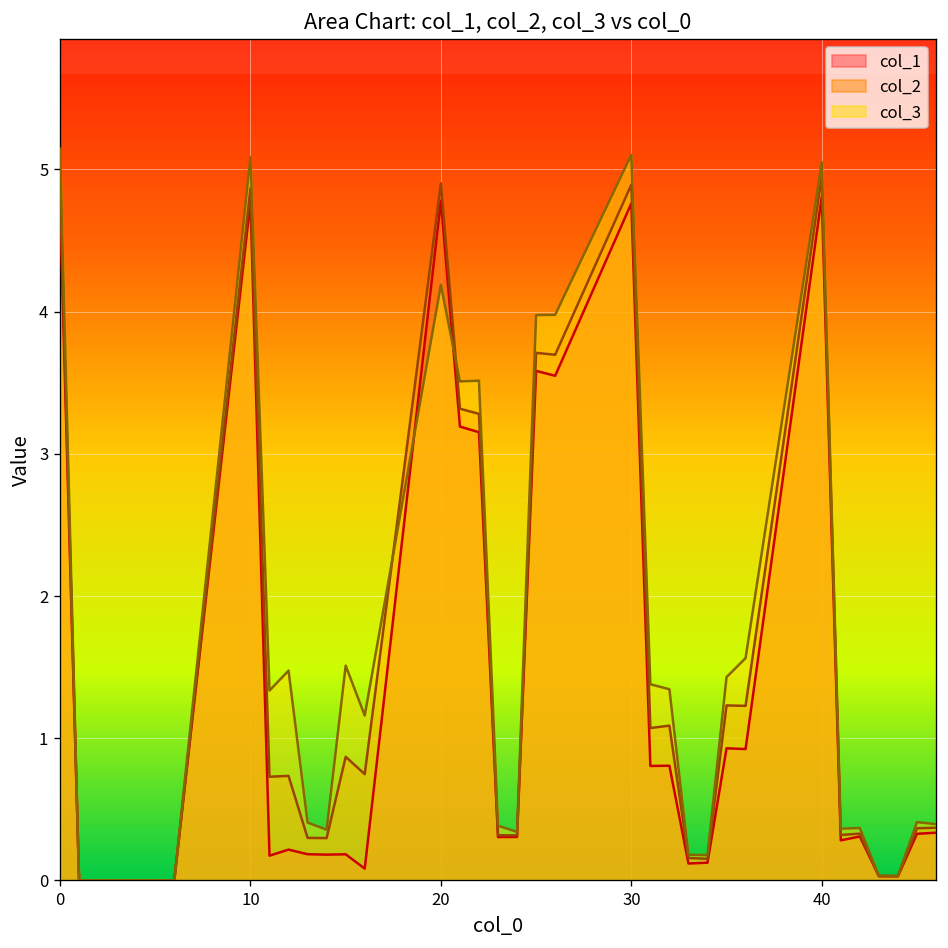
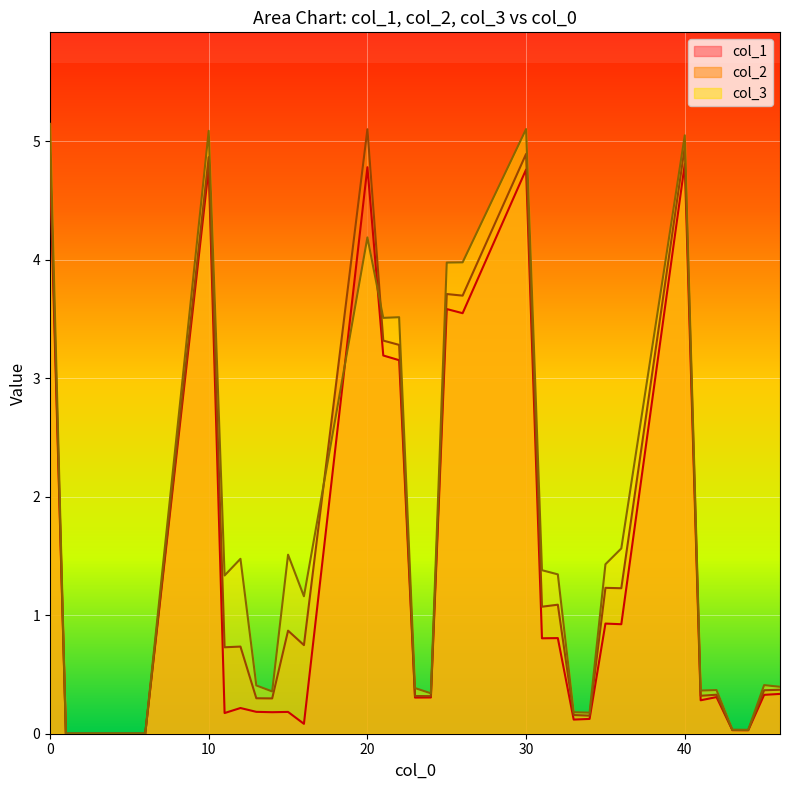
  {
    "col_1": {
      "0": 4.75,
      "10": 4.77,
      "20": 4.78,
      "30": 4.76,
      "40": 4.81
    },
    "col_2": {
      "0": 4.90,
      "10": 4.87,
-     "20": 4.90,
+     "20": 5.10,
      "30": 4.89,
      "40": 4.95
    },
    "col_3": {
      "0": 5.15,
      "10": 5.09,
      "20": 4.19,
      "30": 5.10,
      "40": 5.05
    }
  }
